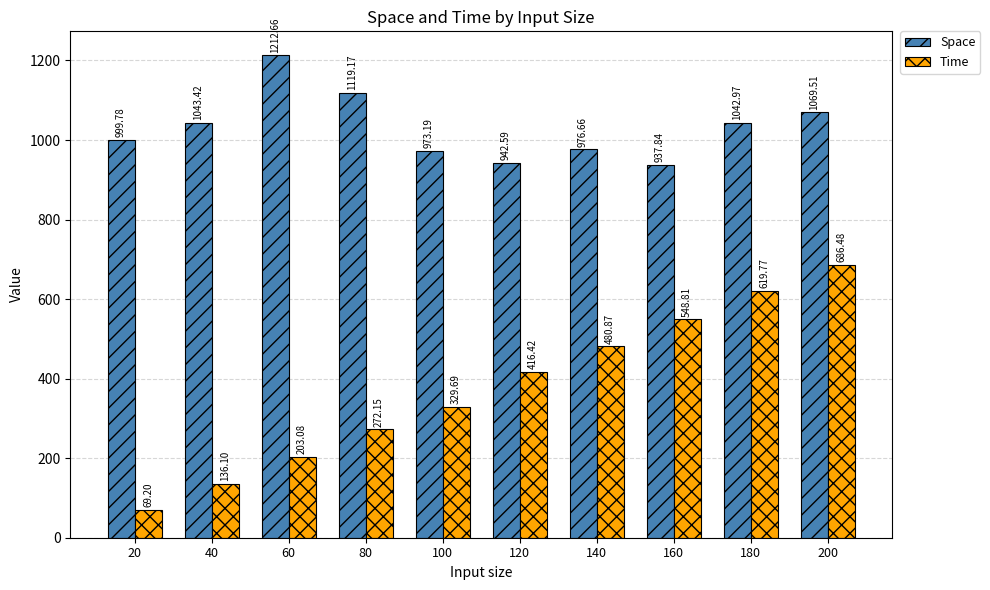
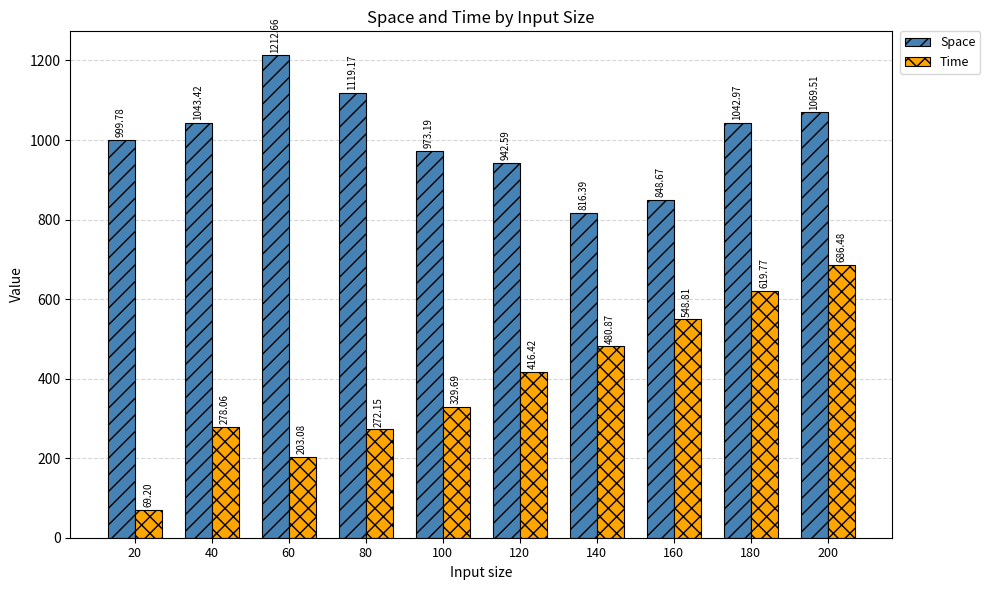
  {
    "Space": {
      "20": 999.78,
      "40": 1043.42,
      "60": 1212.66,
      "80": 1119.17,
      "100": 973.19,
      "120": 942.59,
-     "140": 976.66,
-     "160": 937.84,
+     "140": 816.39,
+     "160": 848.67,
      "180": 1042.97,
      "200": 1069.51
    },
    "Time": {
      "20": 69.20,
-     "40": 136.10,
+     "40": 278.06,
      "60": 203.08,
      "80": 272.15,
      "100": 329.69,
      "120": 416.42,
      "140": 480.87,
      "160": 548.81,
      "180": 619.77,
      "200": 686.48
    }
  }
